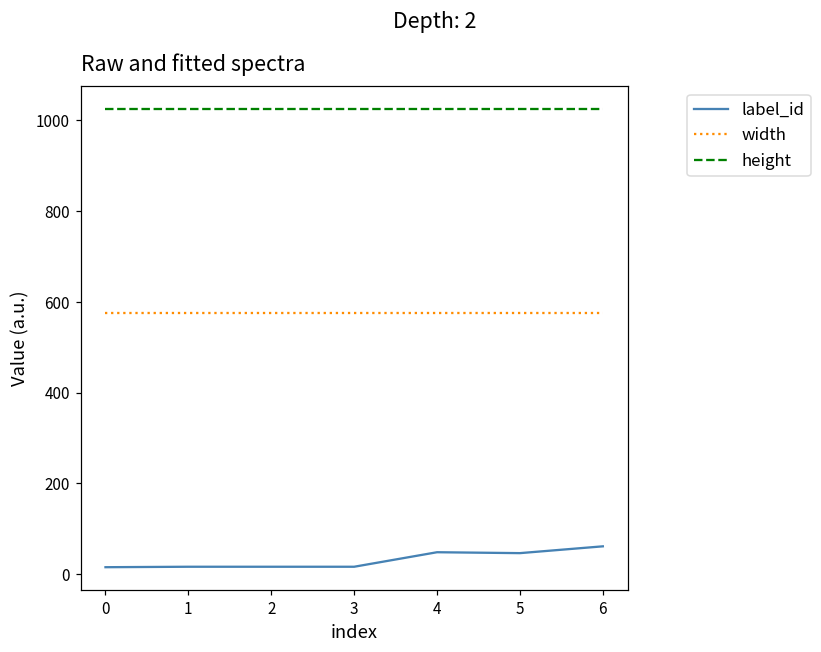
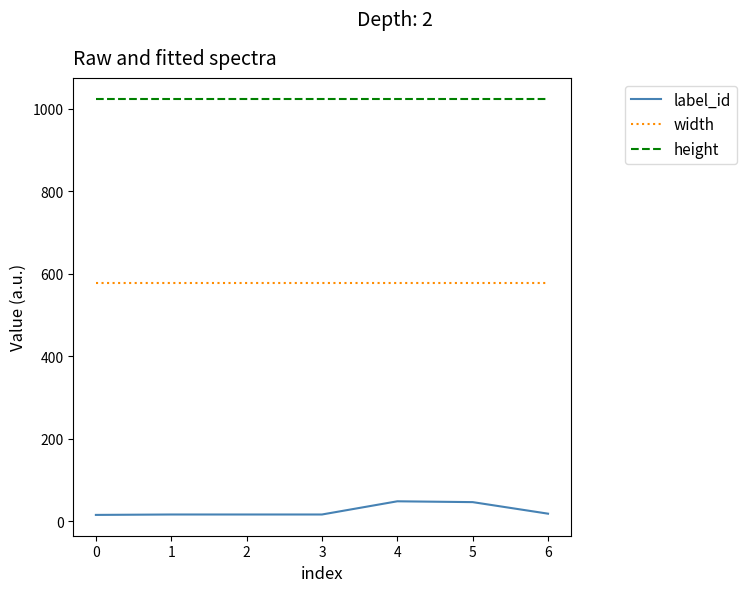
  {
    "label_id": {
      "0": 20,
      "1": 20,
      "2": 20,
      "3": 20,
      "4": 50,
      "5": 50,
-     "6": 60
+     "6": 20
    },
    "width": {
      "0": 580,
      "1": 580,
      "2": 580,
      "3": 580,
      "4": 580,
      "5": 580,
      "6": 580
    },
    "height": {
      "0": 1020,
      "1": 1020,
      "2": 1020,
      "3": 1020,
      "4": 1020,
      "5": 1020,
      "6": 1020
    }
  }
